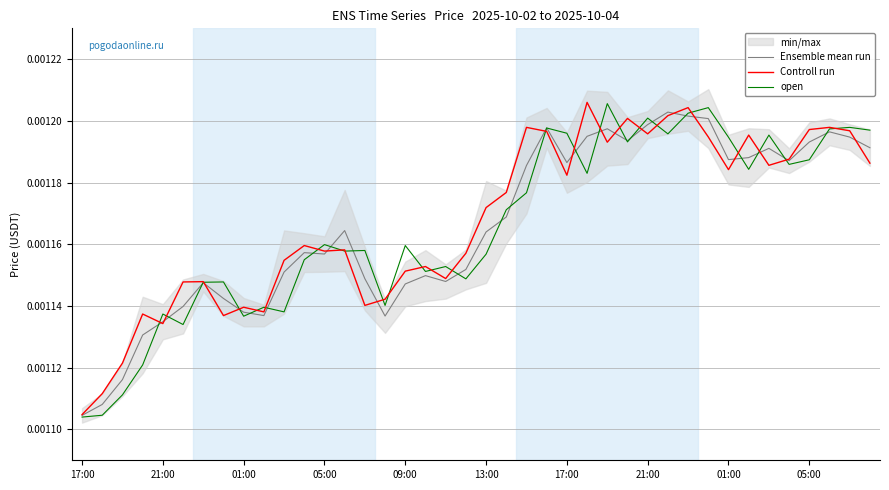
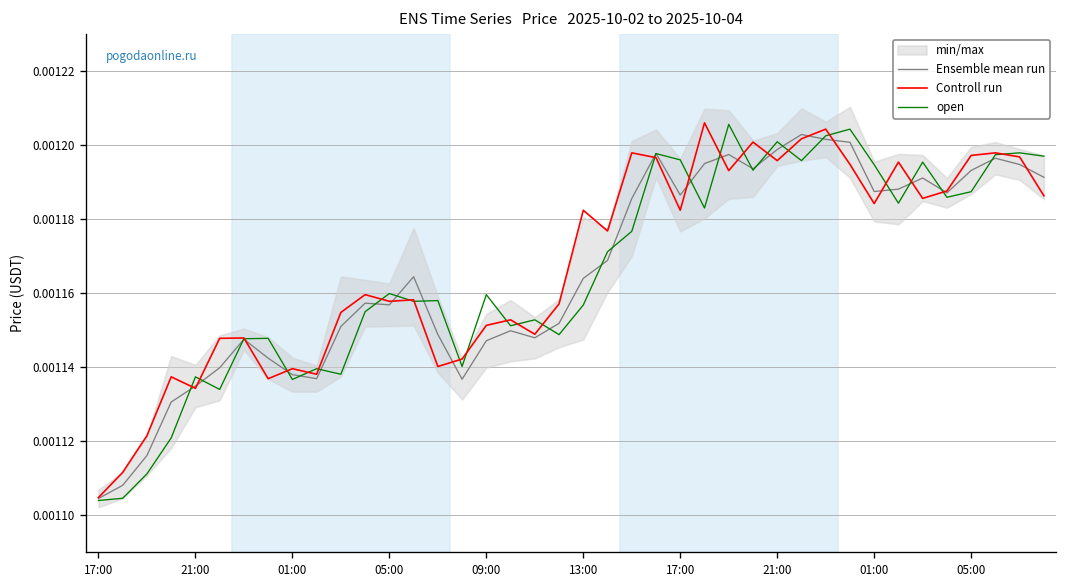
  {
    "Ensemble mean run": {
      "09:00": 0.001147,
      "13:00": 0.001164
    },
    "Controll run": {
      "09:00": 0.001151,
-     "13:00": 0.001172
+     "13:00": 0.001182
    },
    "open": {
      "09:00": 0.001160,
      "13:00": 0.001157
    }
  }
